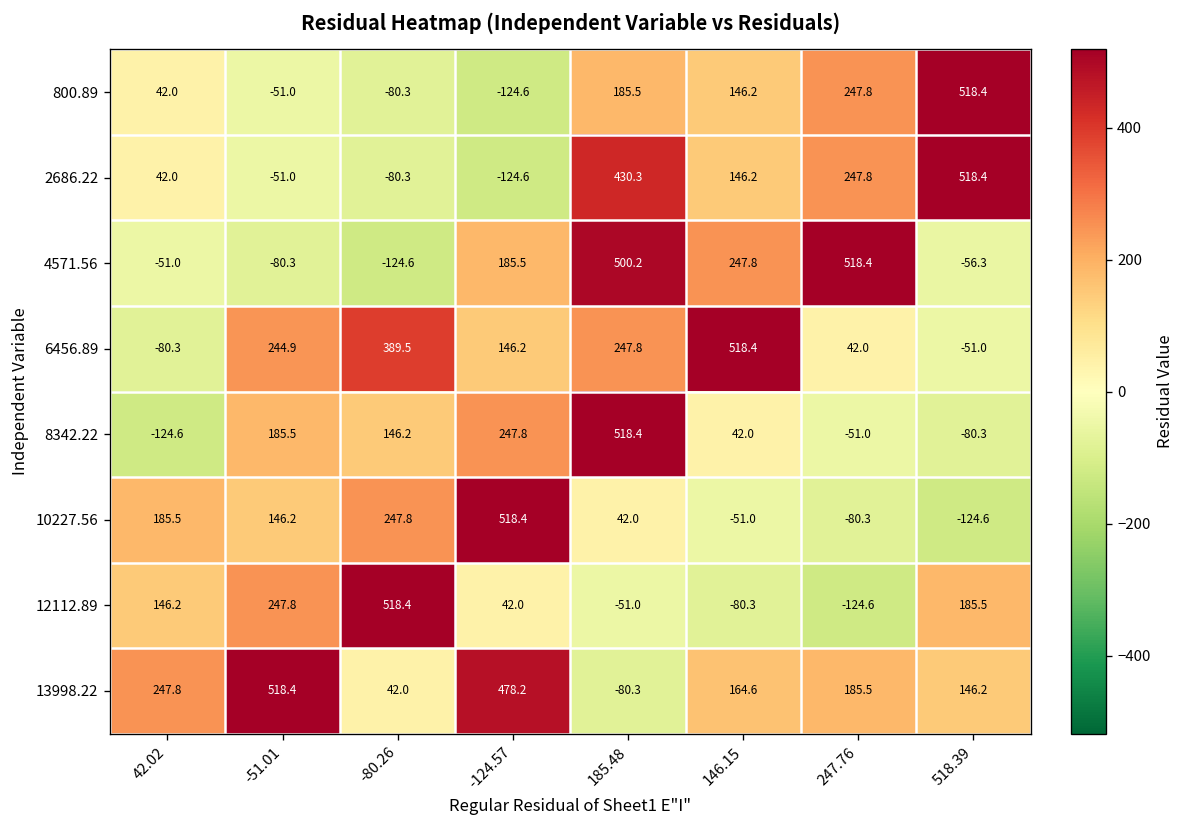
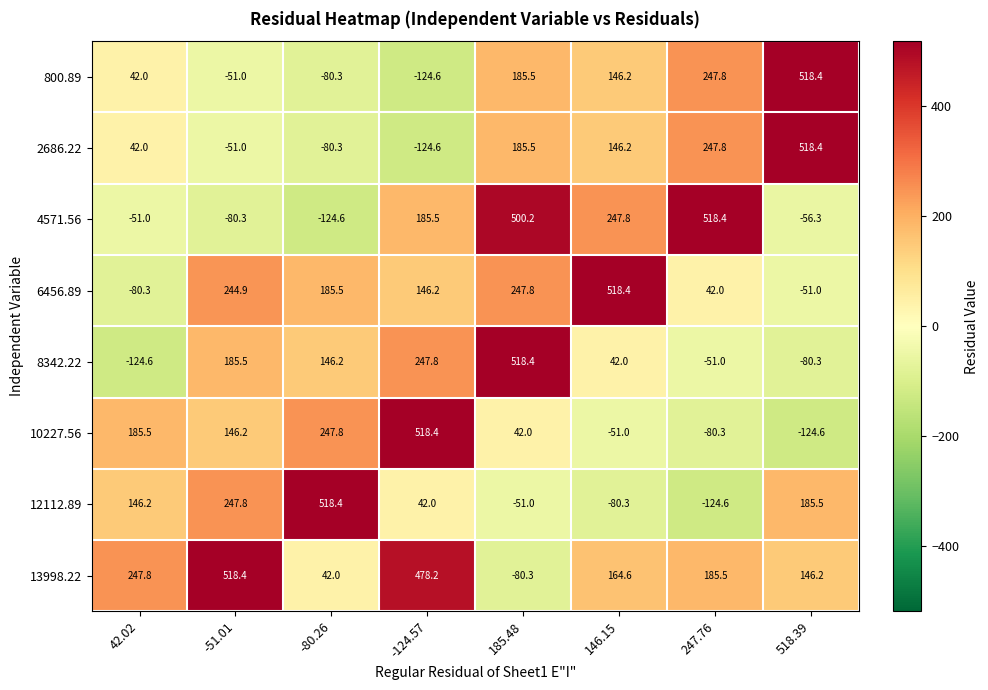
  {
    "800.89": {
      "42.02": 42.0,
      "-51.01": -51.0,
      "-80.26": -80.3,
      "-124.57": -124.6,
      "185.48": 185.5,
      "146.15": 146.2,
      "247.76": 247.8,
      "518.39": 518.4
    },
    "2686.22": {
      "42.02": 42.0,
      "-51.01": -51.0,
      "-80.26": -80.3,
      "-124.57": -124.6,
-     "185.48": 430.3,
+     "185.48": 185.5,
      "146.15": 146.2,
      "247.76": 247.8,
      "518.39": 518.4
    },
    "4571.56": {
      "42.02": -51.0,
      "-51.01": -80.3,
      "-80.26": -124.6,
      "-124.57": 185.5,
      "185.48": 500.2,
      "146.15": 247.8,
      "247.76": 518.4,
      "518.39": -56.3
    },
    "6456.89": {
      "42.02": -80.3,
      "-51.01": 244.9,
-     "-80.26": 389.5,
+     "-80.26": 185.5,
      "-124.57": 146.2,
      "185.48": 247.8,
      "146.15": 518.4,
      "247.76": 42.0,
      "518.39": -51.0
    },
    "8342.22": {
      "42.02": -124.6,
      "-51.01": 185.5,
      "-80.26": 146.2,
      "-124.57": 247.8,
      "185.48": 518.4,
      "146.15": 42.0,
      "247.76": -51.0,
      "518.39": -80.3
    },
    "10227.56": {
      "42.02": 185.5,
      "-51.01": 146.2,
      "-80.26": 247.8,
      "-124.57": 518.4,
      "185.48": 42.0,
      "146.15": -51.0,
      "247.76": -80.3,
      "518.39": -124.6
    },
    "12112.89": {
      "42.02": 146.2,
      "-51.01": 247.8,
      "-80.26": 518.4,
      "-124.57": 42.0,
      "185.48": -51.0,
      "146.15": -80.3,
      "247.76": -124.6,
      "518.39": 185.5
    },
    "13998.22": {
      "42.02": 247.8,
      "-51.01": 518.4,
      "-80.26": 42.0,
      "-124.57": 478.2,
      "185.48": -80.3,
      "146.15": 164.6,
      "247.76": 185.5,
      "518.39": 146.2
    }
  }
